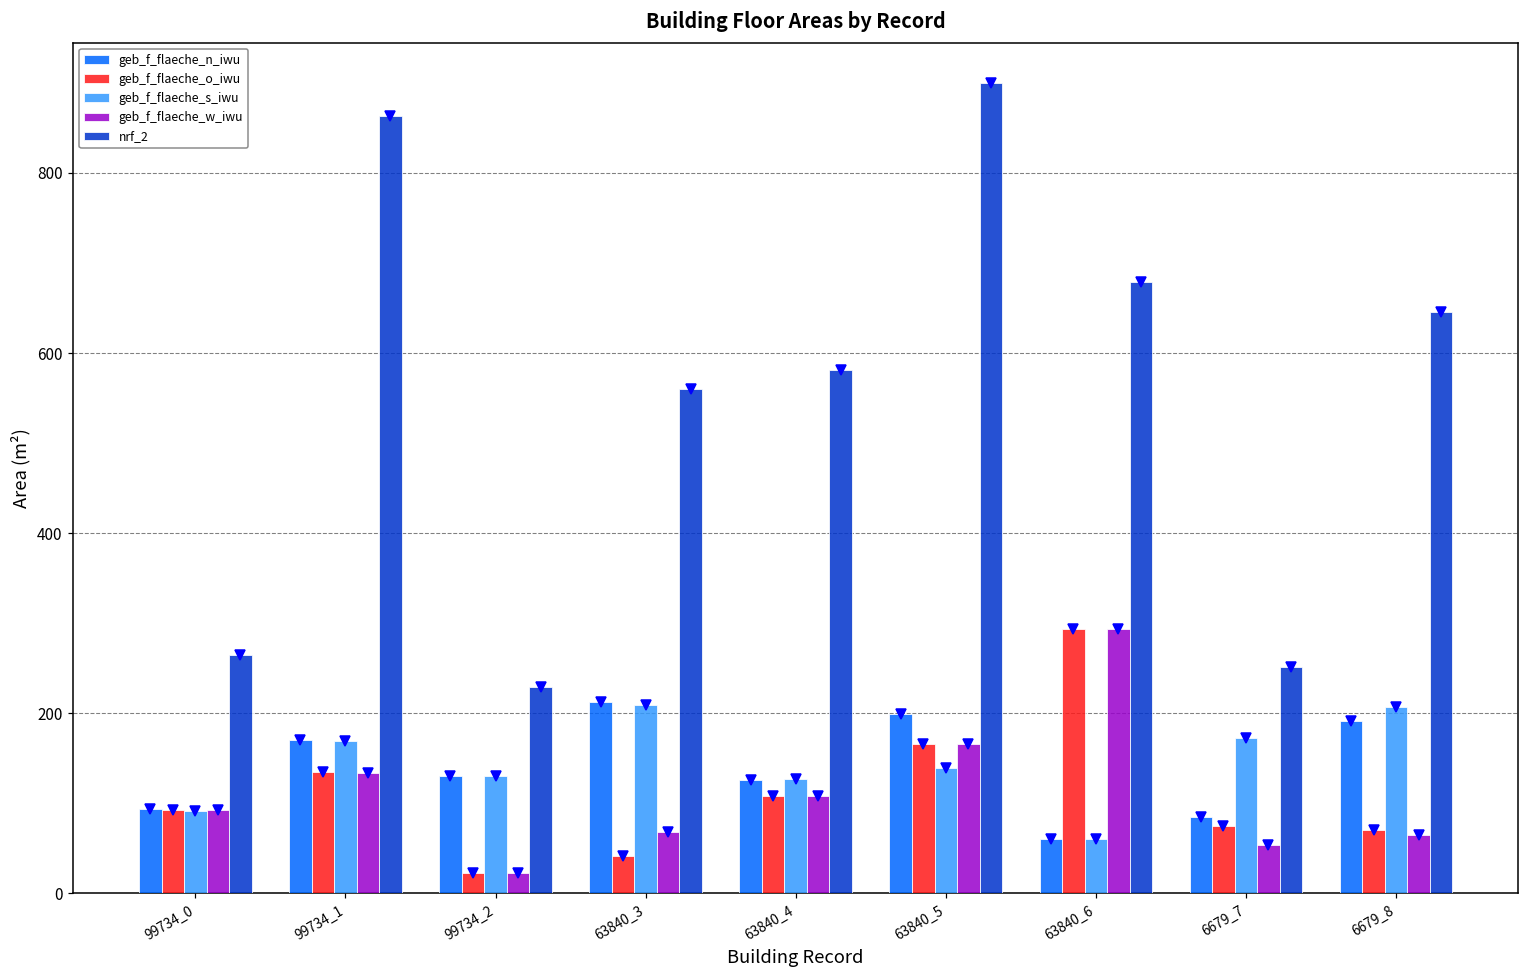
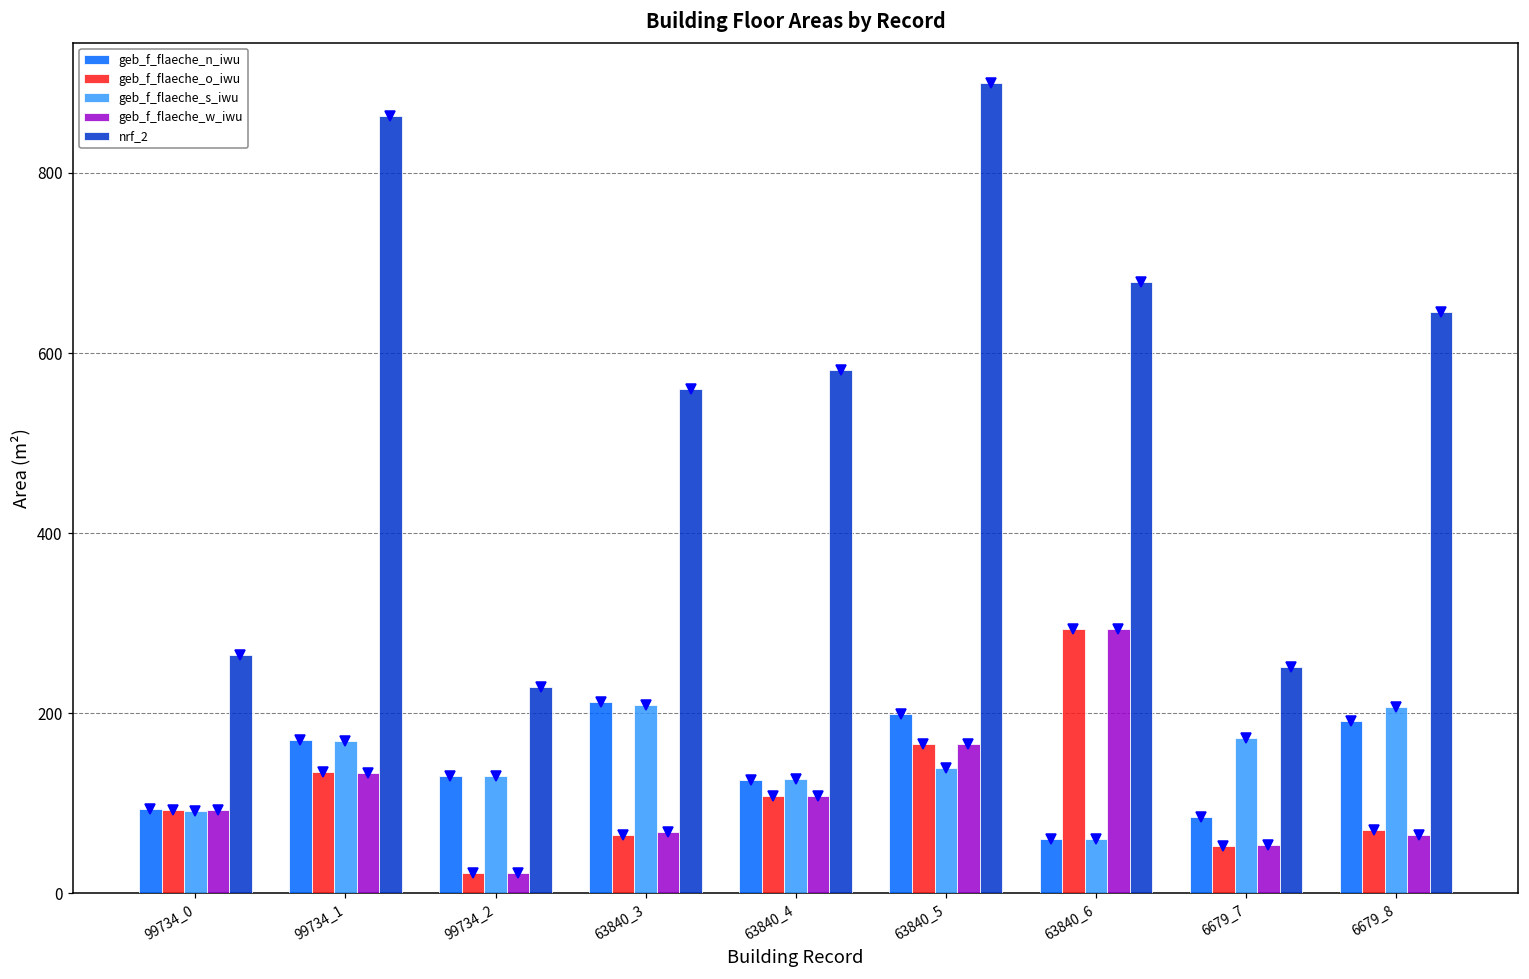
  {
    "geb_f_flaeche_n_iwu": {
      "99734_0": 90,
      "99734_1": 170,
      "99734_2": 130,
      "63840_3": 210,
      "63840_4": 130,
      "63840_5": 200,
      "63840_6": 60,
      "6679_7": 80,
      "6679_8": 190
    },
    "geb_f_flaeche_o_iwu": {
      "99734_0": 90,
      "99734_1": 130,
      "99734_2": 20,
-     "63840_3": 40,
+     "63840_3": 70,
      "63840_4": 110,
      "63840_5": 170,
      "63840_6": 290,
-     "6679_7": 70,
+     "6679_7": 50,
      "6679_8": 70
    },
    "geb_f_flaeche_s_iwu": {
      "99734_0": 90,
      "99734_1": 170,
      "99734_2": 130,
      "63840_3": 210,
      "63840_4": 130,
      "63840_5": 140,
      "63840_6": 60,
      "6679_7": 170,
      "6679_8": 210
    },
    "geb_f_flaeche_w_iwu": {
      "99734_0": 90,
      "99734_1": 130,
      "99734_2": 20,
      "63840_3": 70,
      "63840_4": 110,
      "63840_5": 170,
      "63840_6": 290,
      "6679_7": 50,
      "6679_8": 60
    },
    "nrf_2": {
      "99734_0": 260,
      "99734_1": 860,
      "99734_2": 230,
      "63840_3": 560,
      "63840_4": 580,
      "63840_5": 900,
      "63840_6": 680,
      "6679_7": 250,
      "6679_8": 650
    }
  }
